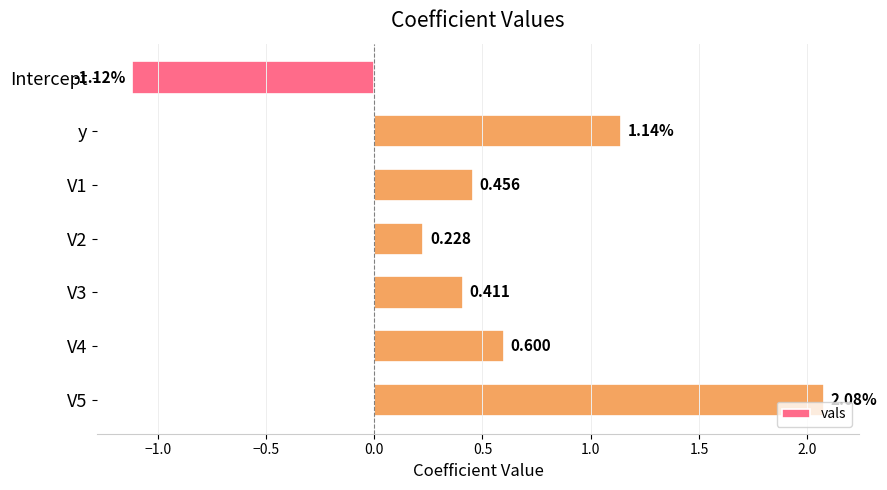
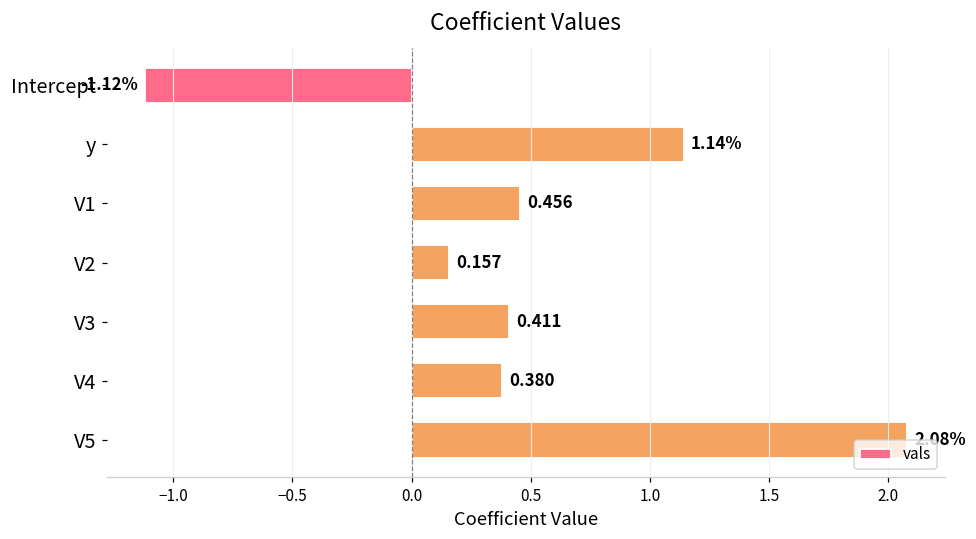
  {
    "Intercept": "-1.12%",
    "y": "1.14%",
    "V1": "0.456",
-   "V2": "0.228",
+   "V2": "0.157",
    "V3": "0.411",
-   "V4": "0.600"
+   "V4": "0.380"
  }
